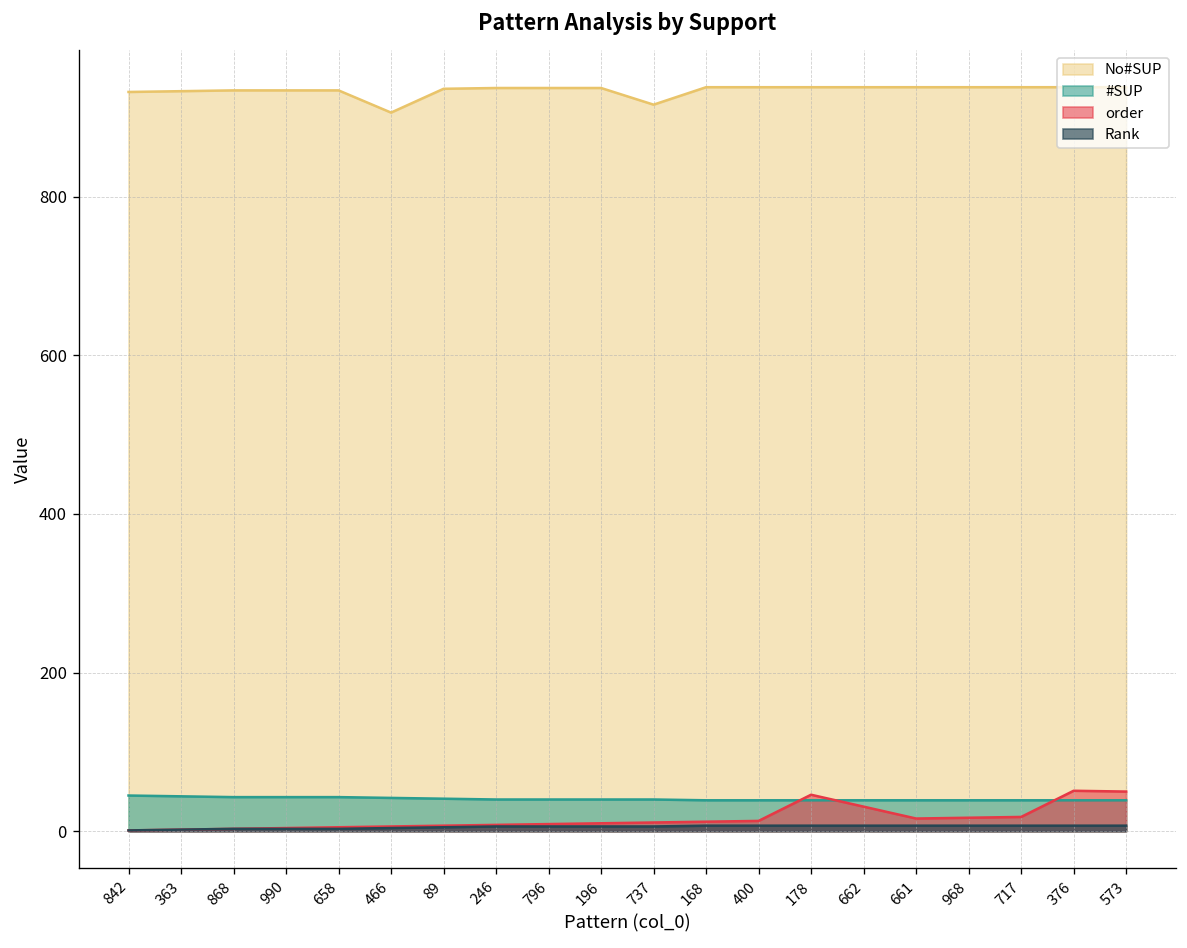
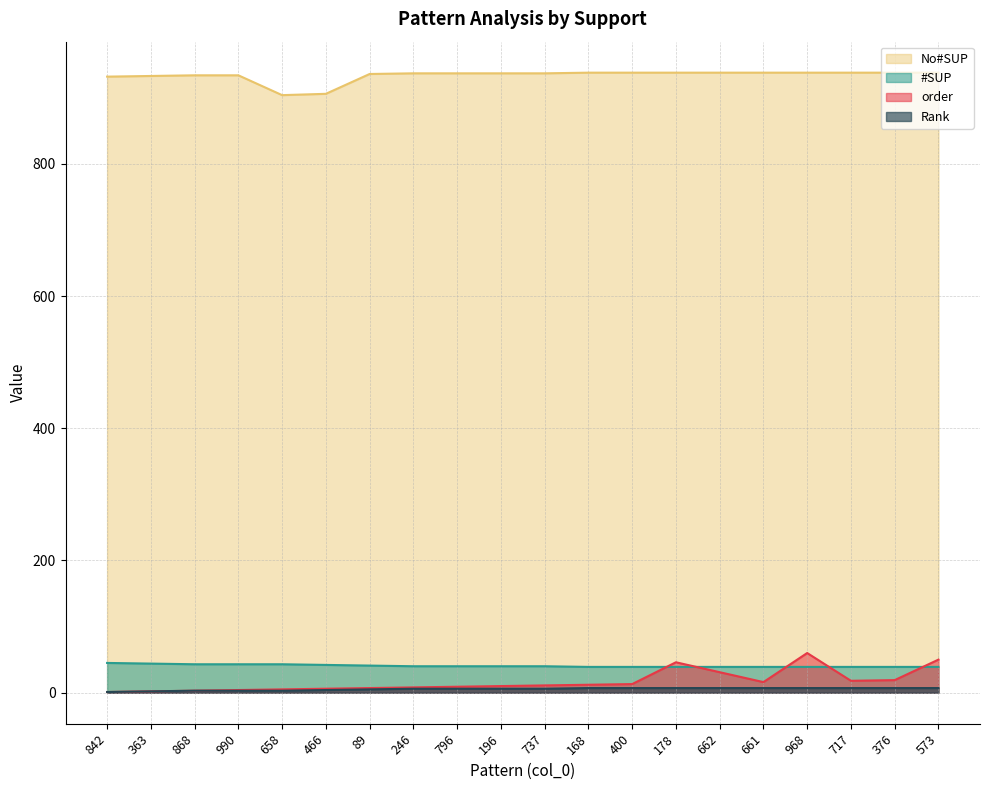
  {
    "No#SUP": {
      "842": 930,
      "363": 930,
      "868": 930,
      "990": 930,
-     "658": 930,
+     "658": 900,
      "466": 910,
      "89": 940,
      "246": 940,
      "796": 940,
      "196": 940,
-     "737": 920,
+     "737": 940,
      "168": 940,
      "400": 940,
      "178": 940,
      "662": 940,
      "661": 940,
      "968": 940,
      "717": 940
    },
    "#SUP": {
      "842": 50,
      "363": 40,
      "868": 40,
      "990": 40,
      "658": 40,
      "466": 40,
      "89": 40,
      "246": 40,
      "796": 40,
      "196": 40,
      "737": 40,
      "168": 40,
      "400": 40,
      "178": 40,
      "662": 40,
      "661": 40,
      "968": 40,
      "717": 40,
      "376": 40,
      "573": 40
    },
    "order": {
      "196": 10,
      "737": 10,
      "168": 10,
      "400": 10,
      "178": 50,
      "662": 30,
      "661": 20,
-     "968": 20,
+     "968": 60,
      "717": 20,
-     "376": 50,
+     "376": 20,
      "573": 50
    },
    "Rank": {
      "196": 10,
      "737": 10,
      "168": 10,
      "400": 10,
      "178": 10,
      "662": 10,
      "661": 10,
      "968": 10,
      "717": 10,
      "376": 10,
      "573": 10
    }
  }
